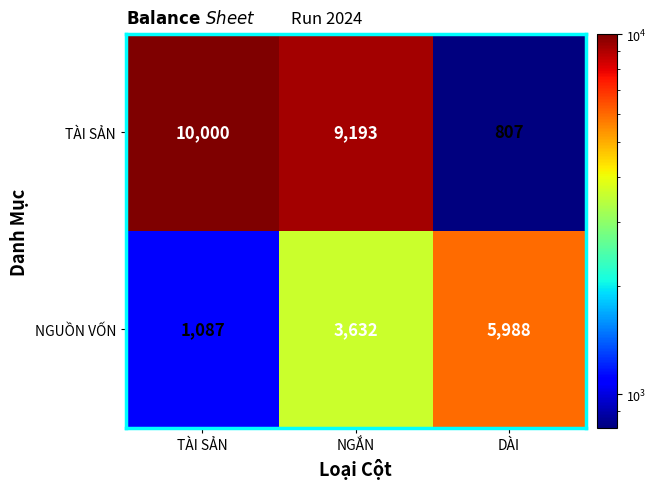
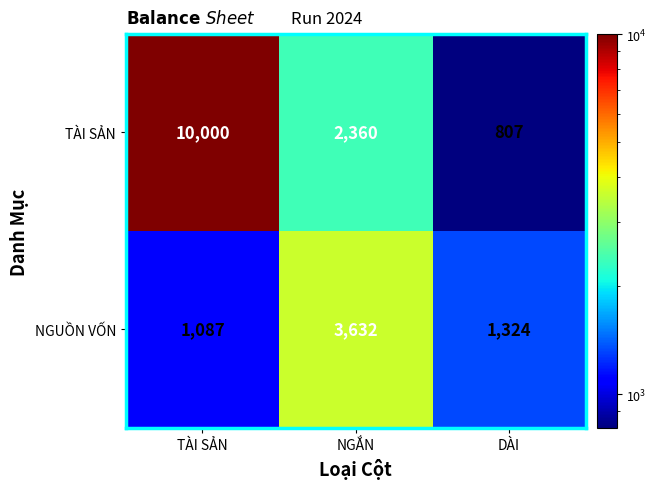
  {
    "TÀI SẢN": {
      "TÀI SẢN": "10,000",
-     "NGẮN": "9,193",
+     "NGẮN": "2,360",
      "DÀI": "807"
    },
    "NGUỒN VỐN": {
      "TÀI SẢN": "1,087",
      "NGẮN": "3,632",
-     "DÀI": "5,988"
+     "DÀI": "1,324"
    }
  }
